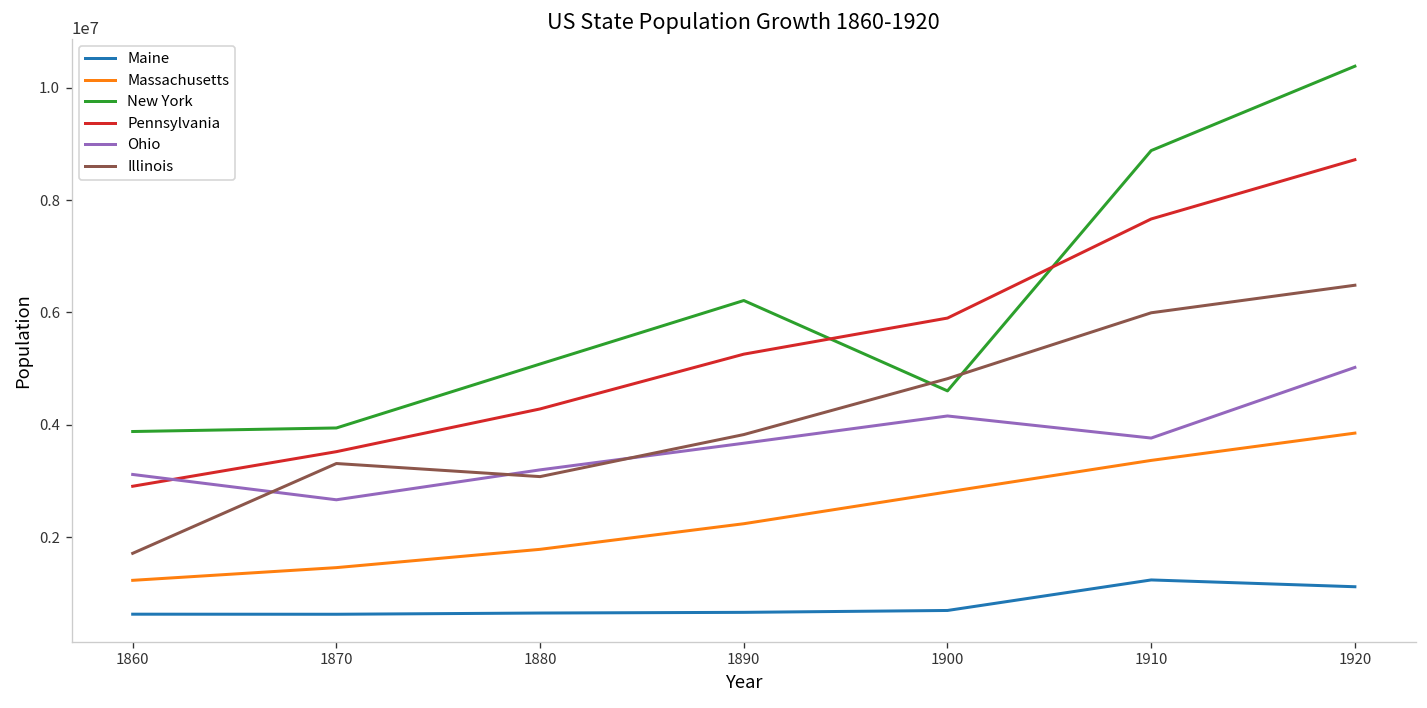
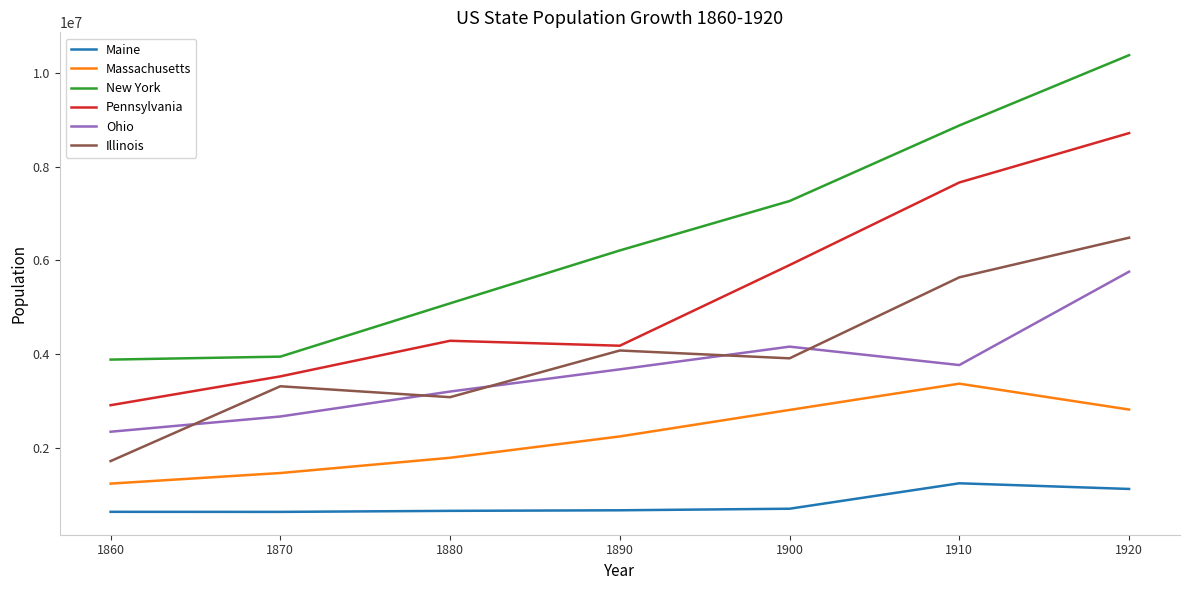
  {
    "Maine": {
      "1860": 600000,
      "1870": 600000,
      "1880": 600000,
      "1890": 700000,
      "1900": 700000,
      "1910": 1200000,
      "1920": 1100000
    },
    "Massachusetts": {
      "1860": 1200000,
      "1870": 1500000,
      "1880": 1800000,
      "1890": 2200000,
      "1900": 2800000,
      "1910": 3400000,
-     "1920": 3900000
+     "1920": 2800000
    },
    "New York": {
      "1860": 3900000,
      "1870": 3900000,
      "1880": 5100000,
      "1890": 6200000,
-     "1900": 4600000,
+     "1900": 7300000,
      "1910": 8900000,
      "1920": 10400000
    },
    "Pennsylvania": {
      "1860": 2900000,
      "1870": 3500000,
      "1880": 4300000,
-     "1890": 5300000,
+     "1890": 4200000,
      "1900": 5900000,
      "1910": 7700000,
      "1920": 8700000
    },
    "Ohio": {
-     "1860": 3100000,
+     "1860": 2300000,
      "1870": 2700000,
      "1880": 3200000,
      "1890": 3700000,
      "1900": 4200000,
      "1910": 3800000,
-     "1920": 5000000
+     "1920": 5800000
    },
    "Illinois": {
      "1860": 1700000,
      "1870": 3300000,
      "1880": 3100000,
-     "1890": 3800000,
-     "1900": 4800000,
-     "1910": 6000000,
+     "1890": 4100000,
+     "1900": 3900000,
+     "1910": 5600000,
      "1920": 6500000
    }
  }
